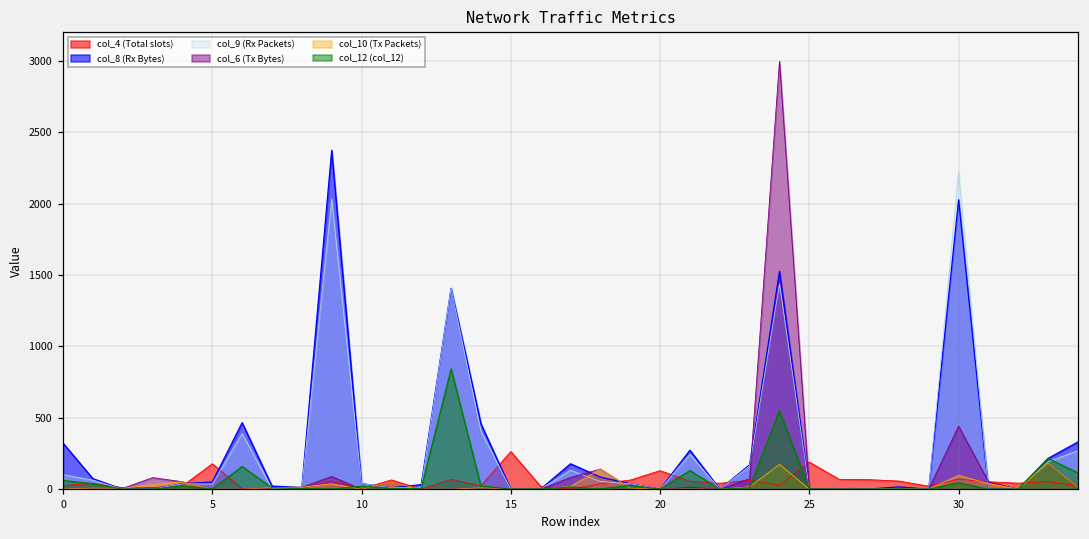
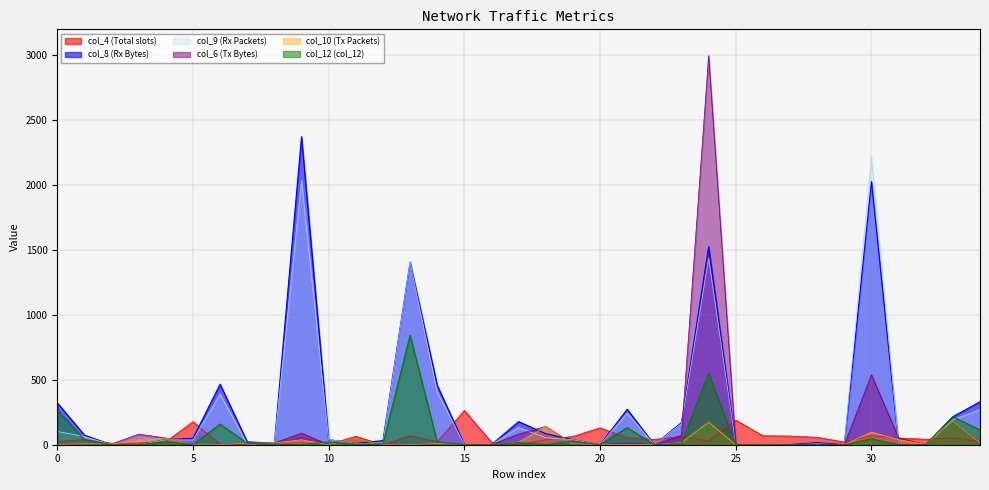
  {
    "col_4 (Total slots)": {
      "0": 30,
      "5": 180,
      "15": 260,
      "20": 130,
      "25": 190,
      "30": 70
    },
    "col_8 (Rx Bytes)": {
      "0": 320,
      "30": 2030
    },
    "col_9 (Rx Packets)": {
      "0": 100,
      "30": 2220
    },
    "col_6 (Tx Bytes)": {
-     "30": 440
+     "30": 540
    },
    "col_10 (Tx Packets)": {
      "30": 100
    },
    "col_12 (col_12)": {
-     "0": 60,
+     "0": 270,
      "30": 50
    }
  }
